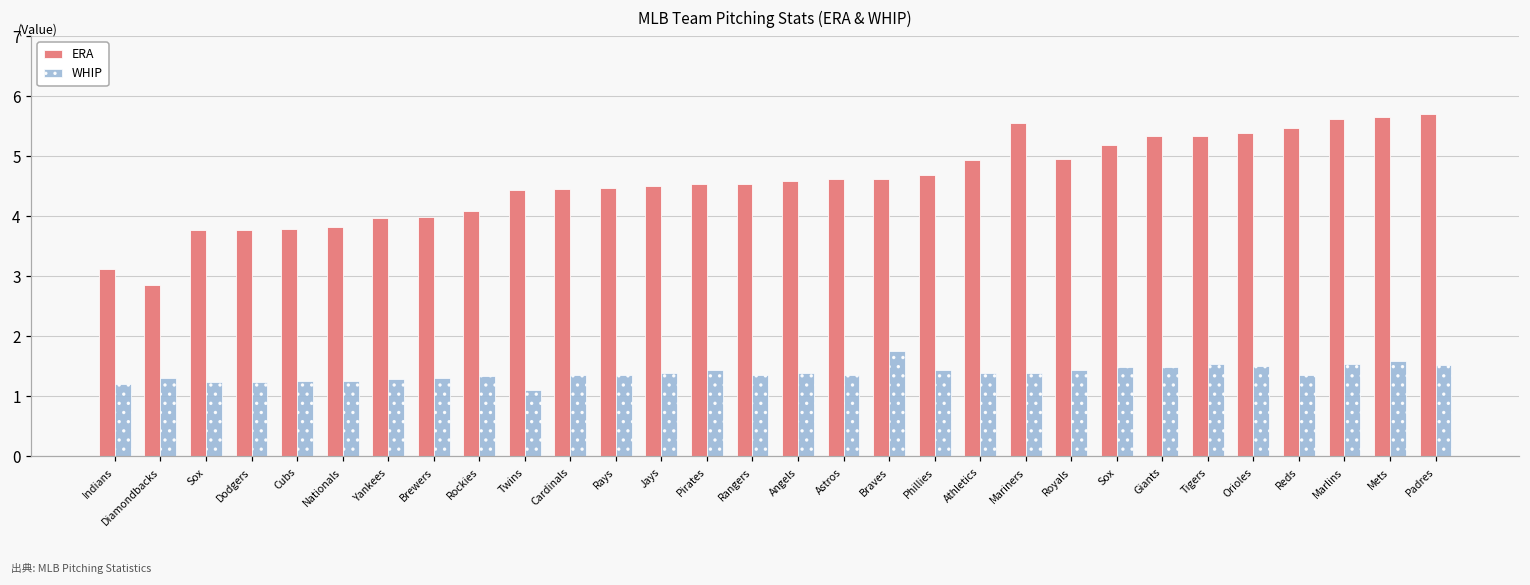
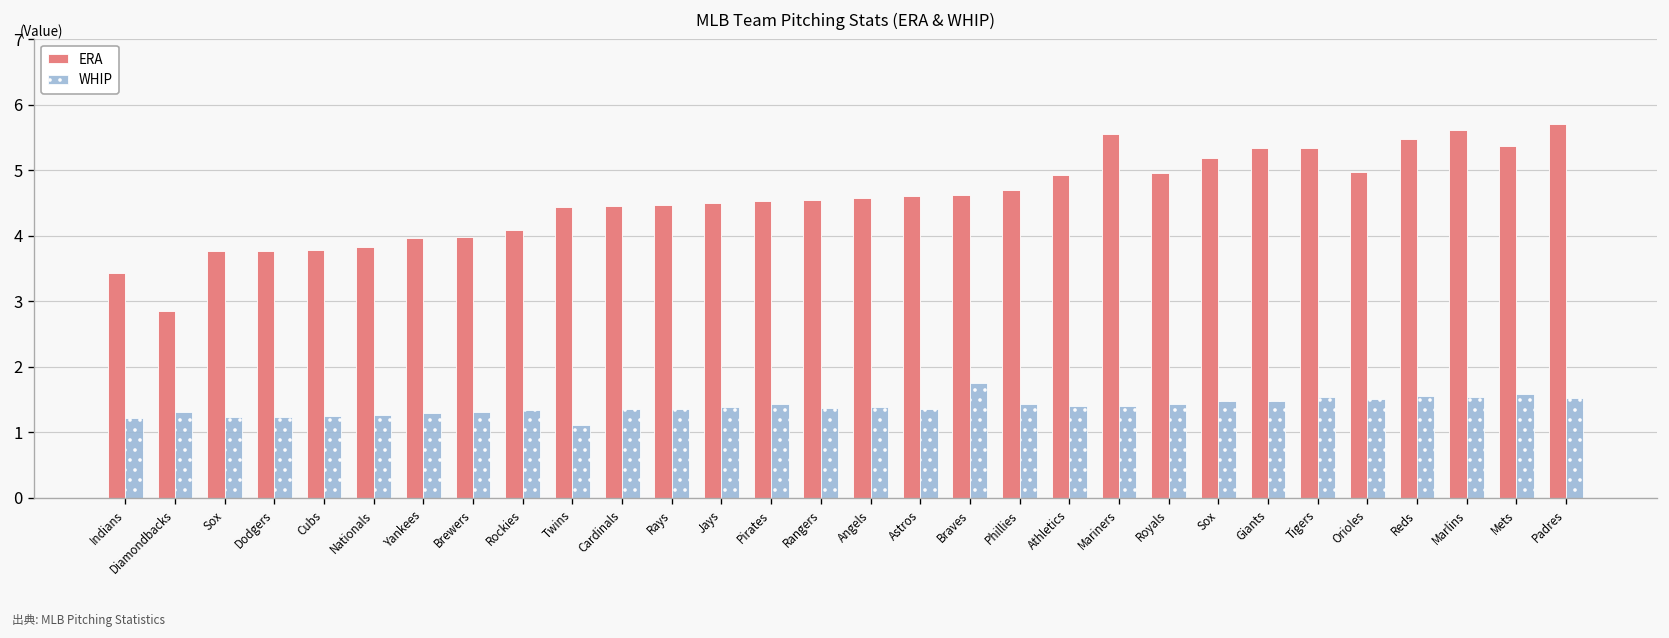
  {
    "ERA": {
-     "Indians": 3.1,
+     "Indians": 3.4,
      "Diamondbacks": 2.9,
      "Dodgers": 3.8,
      "Cubs": 3.8,
      "Nationals": 3.8,
      "Yankees": 4.0,
      "Brewers": 4.0,
      "Rockies": 4.1,
      "Twins": 4.4,
      "Cardinals": 4.5,
      "Rays": 4.5,
      "Jays": 4.5,
      "Pirates": 4.5,
      "Rangers": 4.5,
      "Angels": 4.6,
      "Astros": 4.6,
      "Braves": 4.6,
      "Phillies": 4.7,
      "Athletics": 4.9,
      "Mariners": 5.6,
      "Royals": 5.0,
      "Giants": 5.3,
      "Tigers": 5.3,
-     "Orioles": 5.4,
+     "Orioles": 5.0,
      "Reds": 5.5,
      "Marlins": 5.6,
-     "Mets": 5.7,
+     "Mets": 5.4,
      "Padres": 5.7
    },
    "WHIP": {
      "Indians": 1.2,
      "Diamondbacks": 1.3,
      "Dodgers": 1.2,
      "Cubs": 1.3,
      "Nationals": 1.3,
      "Yankees": 1.3,
      "Brewers": 1.3,
      "Rockies": 1.3,
      "Twins": 1.1,
      "Cardinals": 1.4,
      "Rays": 1.4,
      "Jays": 1.4,
      "Pirates": 1.4,
      "Rangers": 1.4,
      "Angels": 1.4,
      "Astros": 1.4,
      "Braves": 1.8,
      "Phillies": 1.4,
      "Athletics": 1.4,
      "Mariners": 1.4,
      "Royals": 1.4,
      "Giants": 1.5,
      "Tigers": 1.5,
      "Orioles": 1.5,
-     "Reds": 1.4,
+     "Reds": 1.6,
      "Marlins": 1.5,
      "Mets": 1.6,
      "Padres": 1.5
    }
  }
